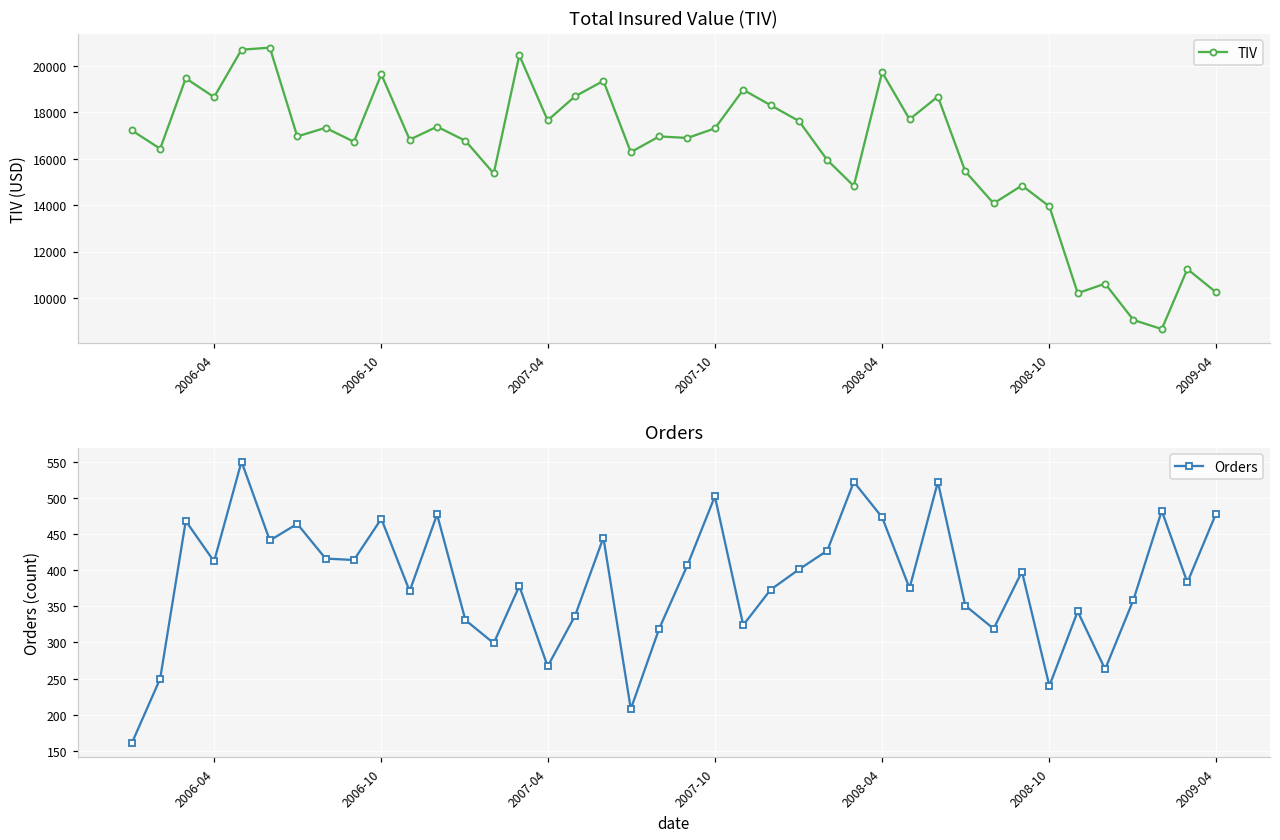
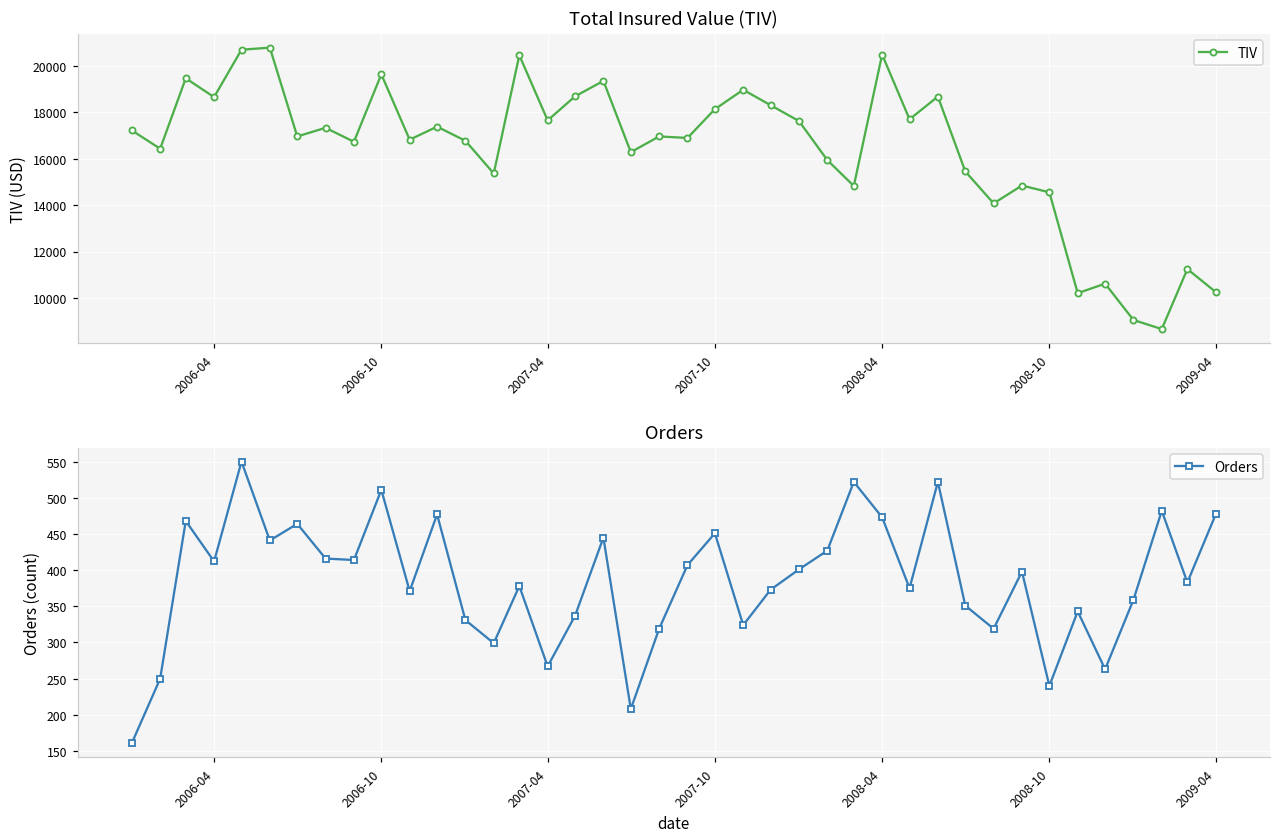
  {
    "Total Insured Value (TIV)": {
      "2006-04": 18700,
      "2006-10": 19600,
      "2007-04": 17700,
-     "2007-10": 17300,
-     "2008-04": 19700,
-     "2008-10": 13900,
+     "2007-10": 18100,
+     "2008-04": 20500,
+     "2008-10": 14600,
      "2009-04": 10300
    },
    "Orders": {
      "2006-04": 410,
-     "2006-10": 470,
+     "2006-10": 510,
      "2007-04": 270,
-     "2007-10": 500,
+     "2007-10": 450,
      "2008-04": 470,
      "2008-10": 240,
      "2009-04": 480
    }
  }
